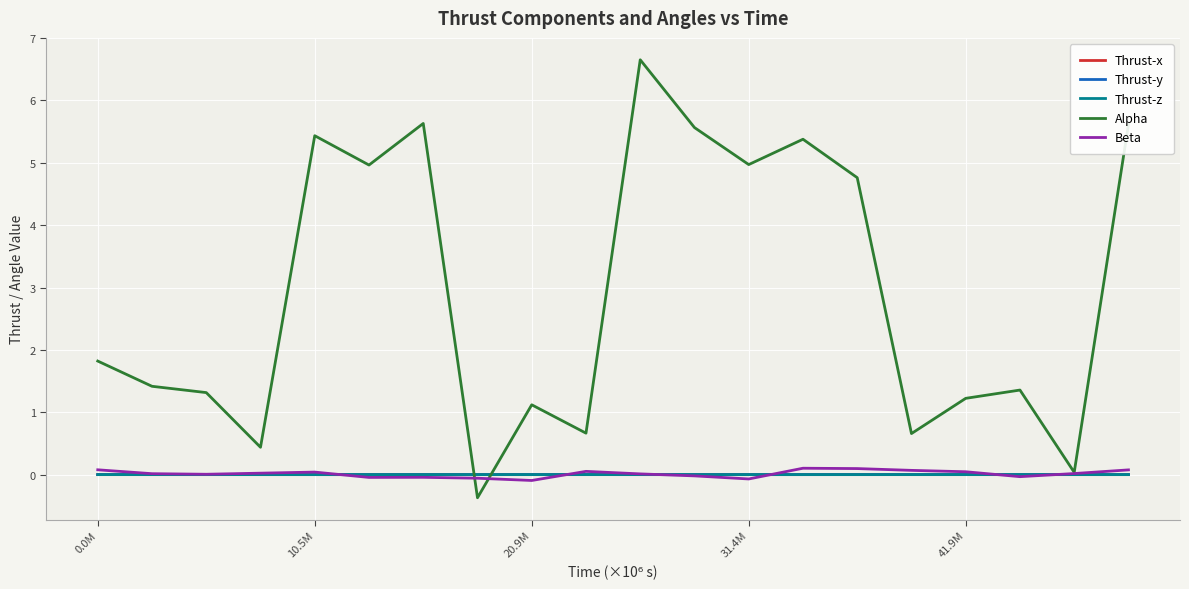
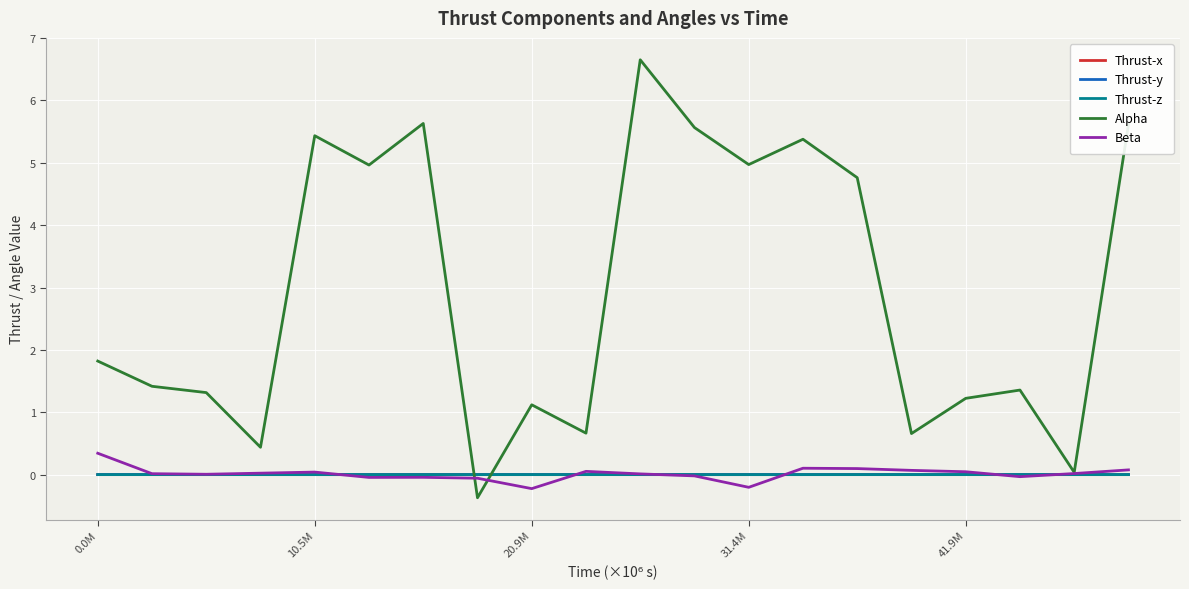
  {
    "Thrust-z": {
      "0.0M": 0.0,
      "20.9M": 0.0,
      "31.4M": 0.0,
      "41.9M": 0.0
    },
    "Alpha": {
      "0.0M": 1.8,
      "10.5M": 5.4,
      "20.9M": 1.1,
      "31.4M": 5.0,
      "41.9M": 1.2
    },
    "Beta": {
-     "0.0M": 0.1,
-     "20.9M": -0.1,
-     "31.4M": -0.1,
+     "0.0M": 0.3,
+     "20.9M": -0.2,
+     "31.4M": -0.2,
      "41.9M": 0.0
    }
  }
